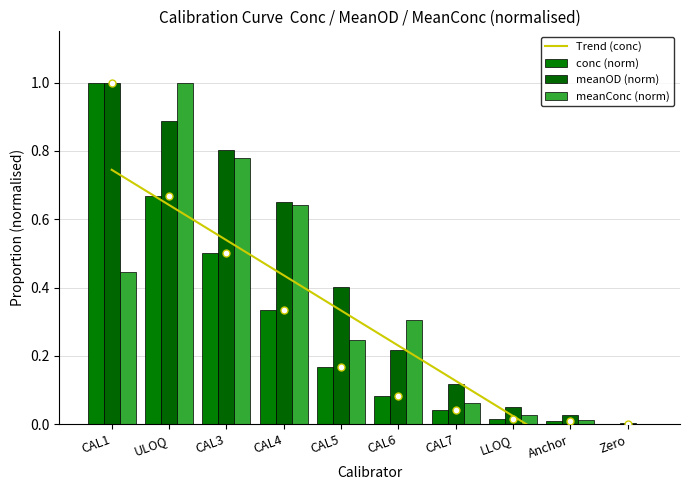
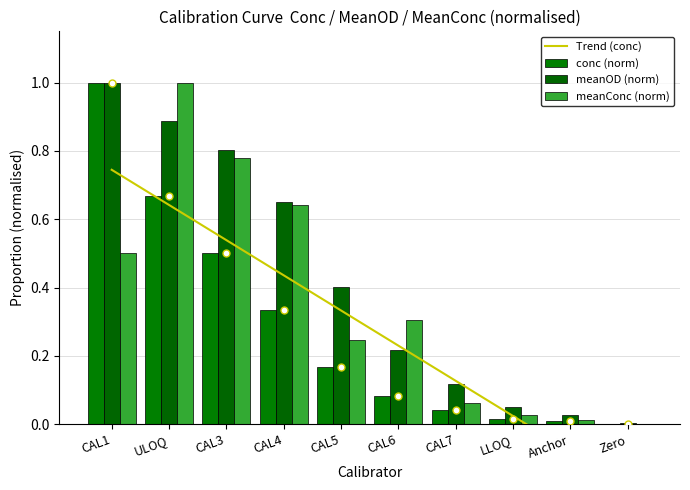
  {
    "meanConc (norm)": {
-     "CAL1": 0.45,
+     "CAL1": 0.50,
      "ULOQ": 1.00,
      "CAL3": 0.78,
      "CAL4": 0.64,
      "CAL5": 0.25,
      "CAL6": 0.30,
      "CAL7": 0.06,
      "LLOQ": 0.03,
      "Anchor": 0.01,
      "Zero": 0.00
    }
  }
